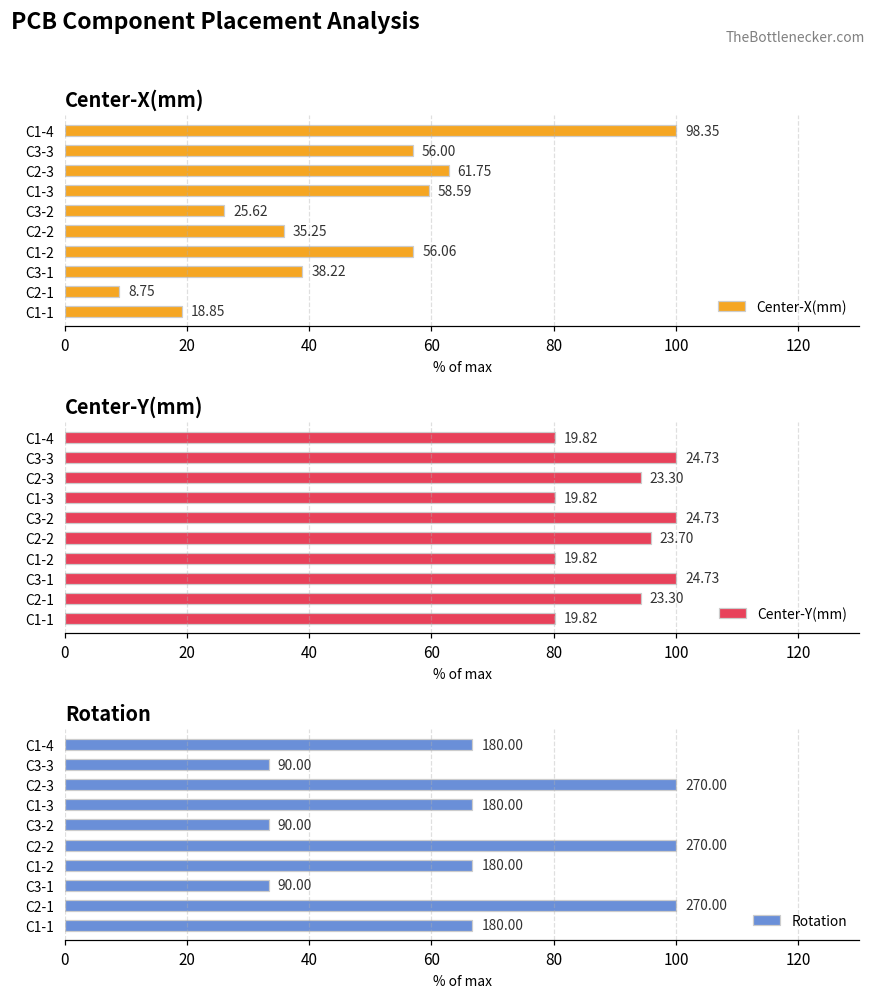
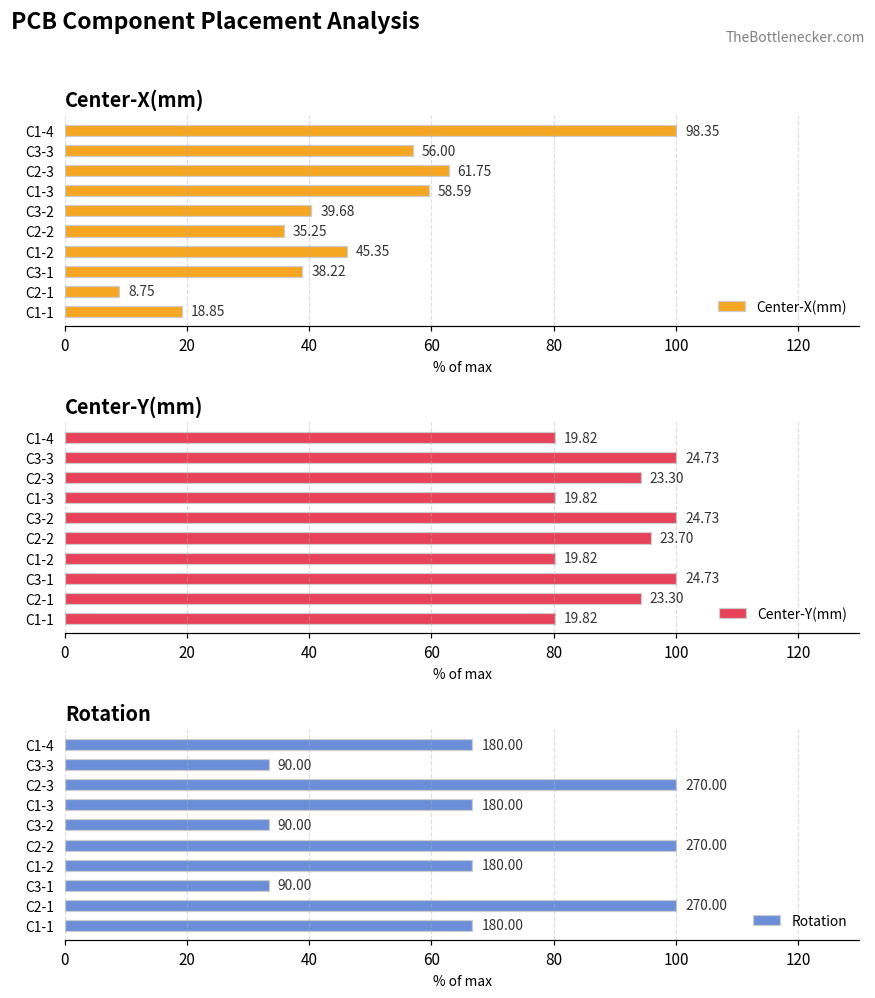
  {
    "Center-X(mm)": {
-     "C3-2": 25.62,
-     "C1-2": 56.06
+     "C3-2": 39.68,
+     "C1-2": 45.35
    }
  }
